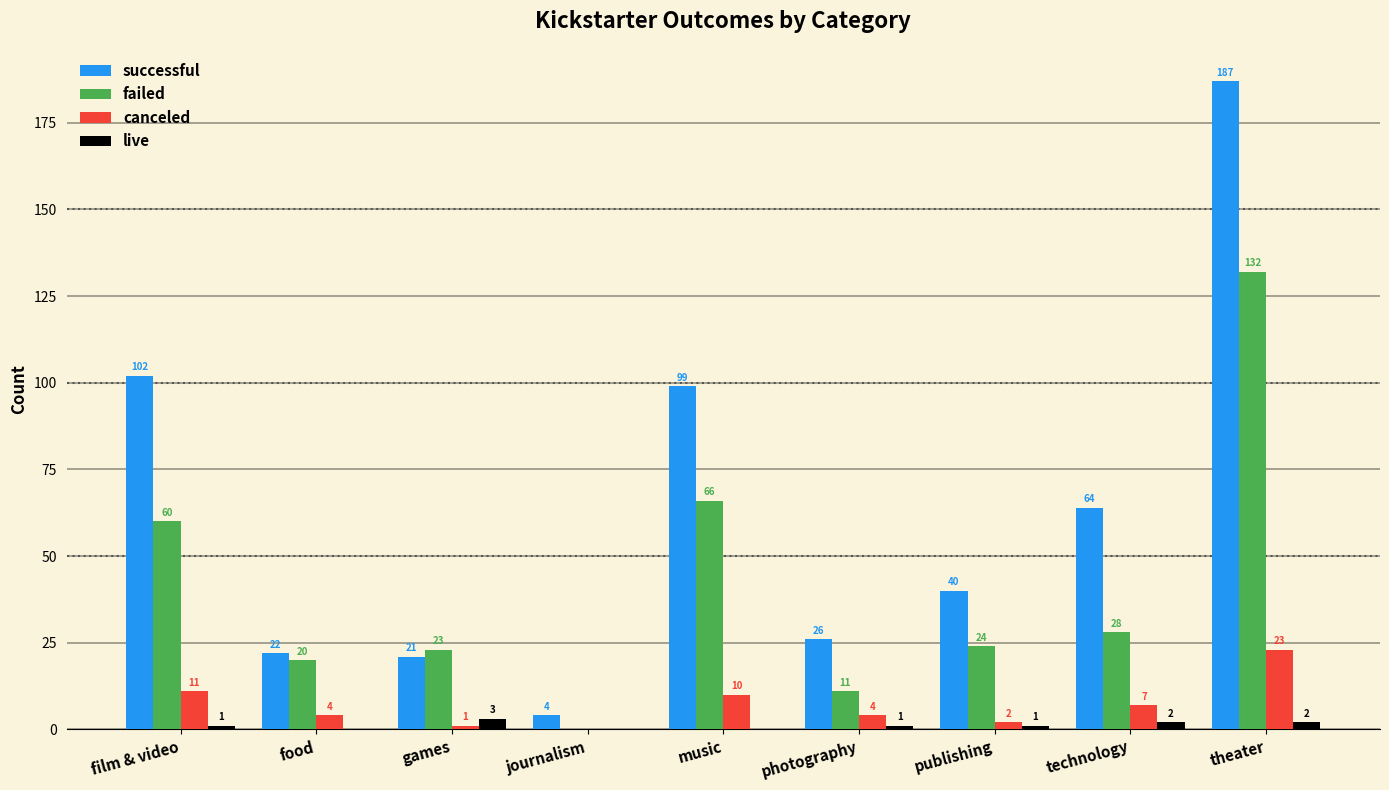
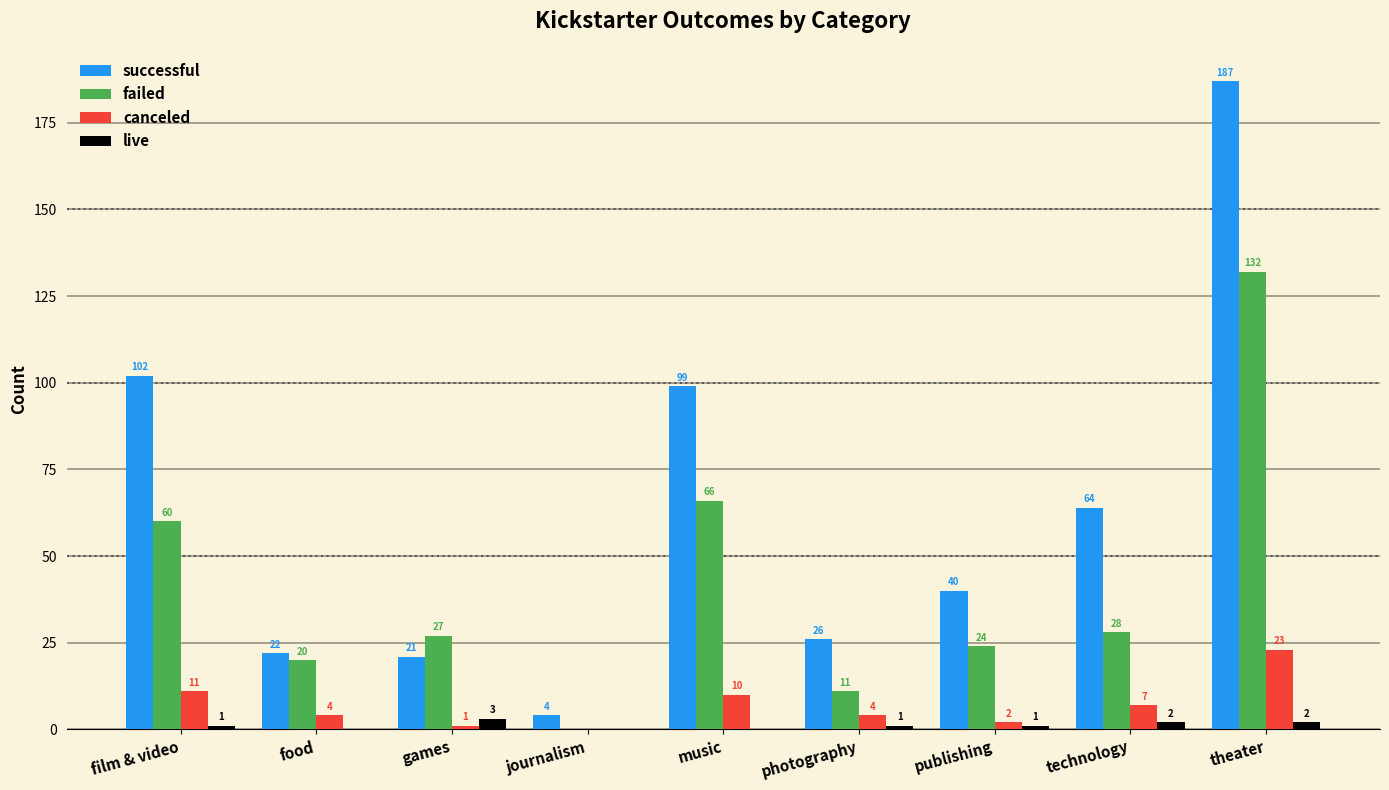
  {
    "successful": {
      "film & video": 102,
      "food": 22,
      "games": 21,
      "journalism": 4,
      "music": 99,
      "photography": 26,
      "publishing": 40,
      "technology": 64,
      "theater": 187
    },
    "failed": {
      "film & video": 60,
      "food": 20,
-     "games": 23,
+     "games": 27,
      "music": 66,
      "photography": 11,
      "publishing": 24,
      "technology": 28,
      "theater": 132
    },
    "canceled": {
      "film & video": 11,
      "food": 4,
      "games": 1,
      "music": 10,
      "photography": 4,
      "publishing": 2,
      "technology": 7,
      "theater": 23
    },
    "live": {
      "film & video": 1,
      "games": 3,
      "photography": 1,
      "publishing": 1,
      "technology": 2,
      "theater": 2
    }
  }
